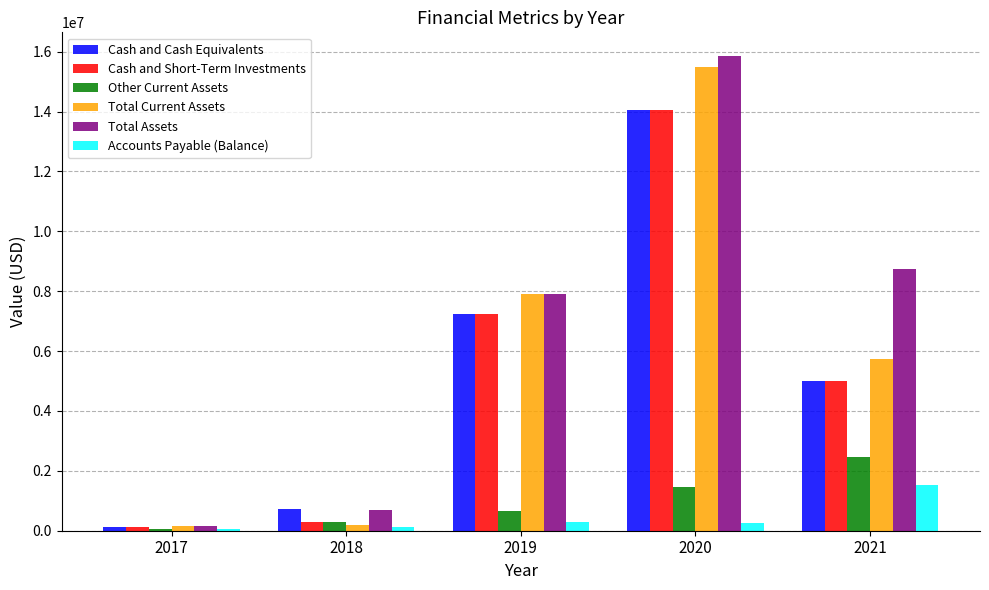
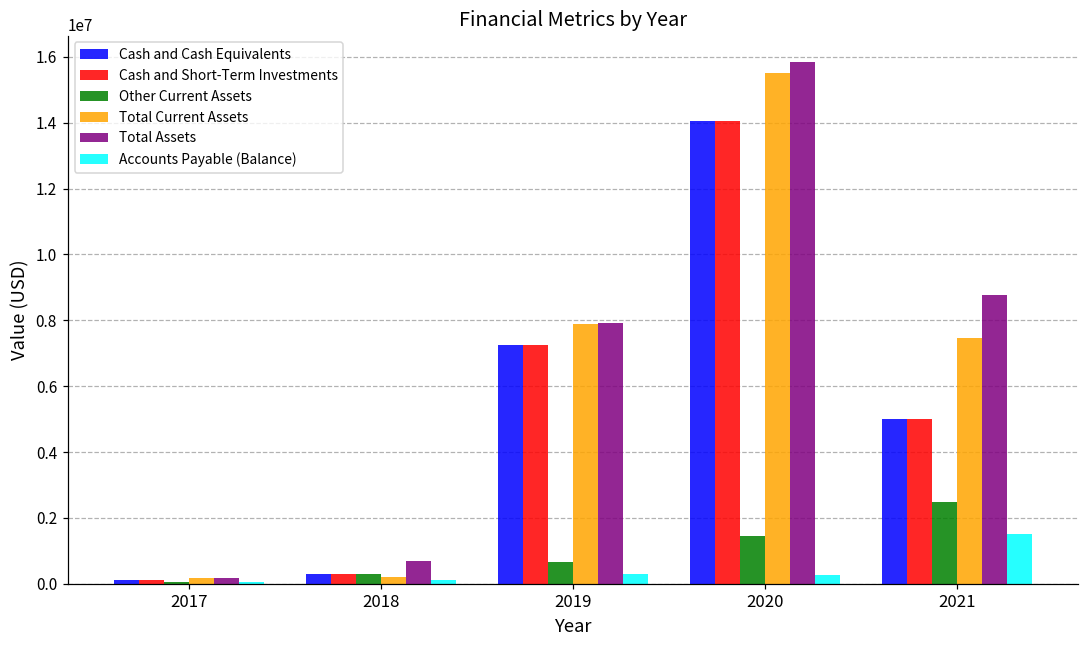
  {
    "Cash and Cash Equivalents": {
      "2017": 100000,
-     "2018": 700000,
+     "2018": 300000,
      "2019": 7200000,
      "2020": 14000000,
      "2021": 5000000
    },
    "Cash and Short-Term Investments": {
      "2017": 100000,
      "2018": 300000,
      "2019": 7200000,
      "2020": 14000000,
      "2021": 5000000
    },
    "Other Current Assets": {
      "2018": 300000,
      "2019": 700000,
      "2020": 1500000,
      "2021": 2500000
    },
    "Total Current Assets": {
      "2017": 200000,
      "2018": 200000,
      "2019": 7900000,
      "2020": 15500000,
-     "2021": 5700000
+     "2021": 7500000
    },
    "Total Assets": {
      "2017": 200000,
      "2018": 700000,
      "2019": 7900000,
      "2020": 15900000,
      "2021": 8800000
    },
    "Accounts Payable (Balance)": {
      "2018": 100000,
      "2019": 300000,
      "2020": 300000,
      "2021": 1500000
    }
  }
